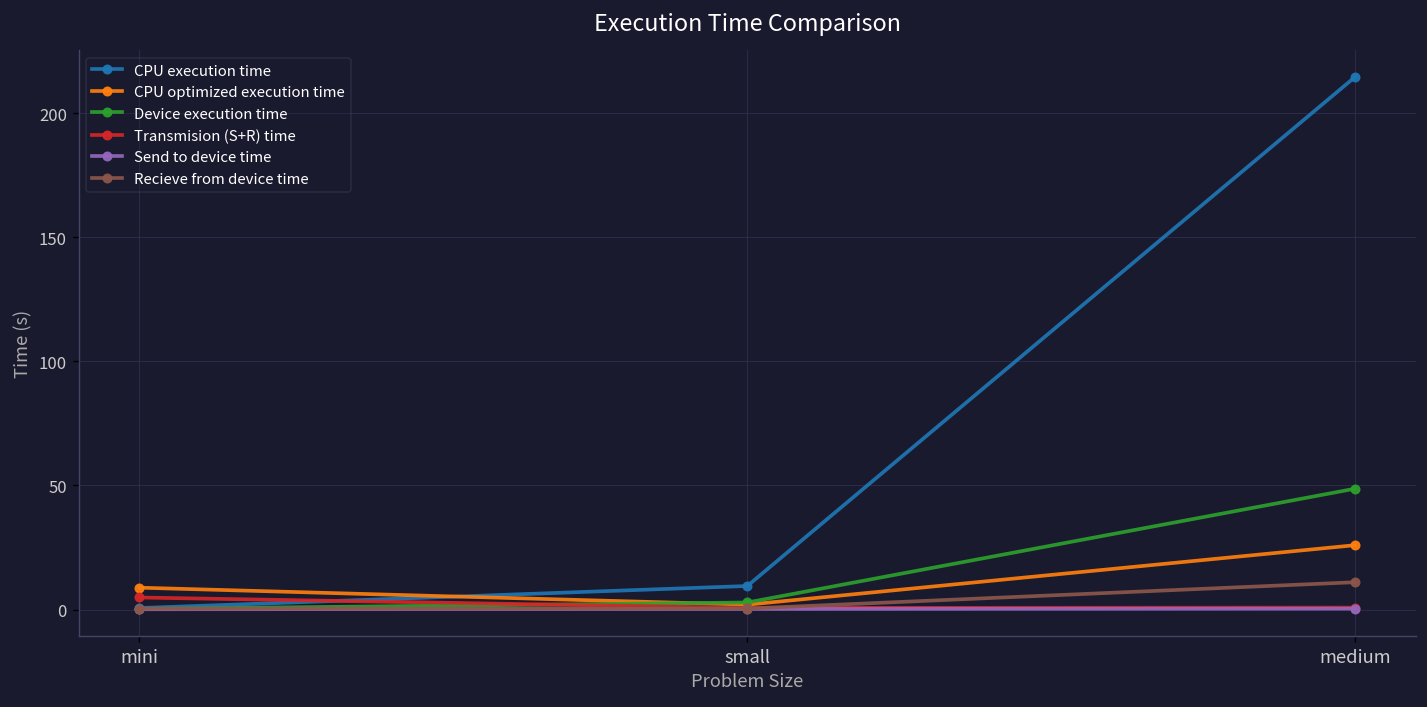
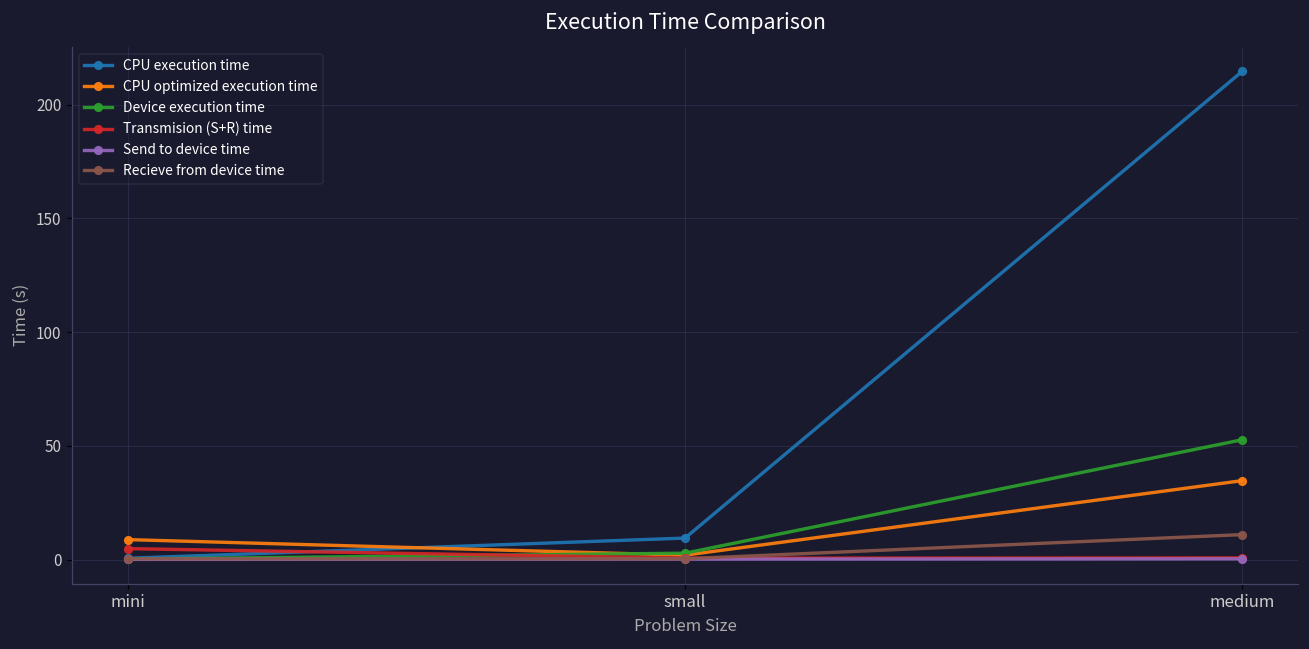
  {
    "CPU execution time": {
      "small": 10,
      "medium": 215
    },
    "CPU optimized execution time": {
      "mini": 9,
-     "medium": 26
+     "medium": 35
    },
    "Device execution time": {
-     "medium": 49
+     "medium": 53
    },
    "Transmision (S+R) time": {
      "mini": 5
    },
    "Recieve from device time": {
      "medium": 11
    }
  }
